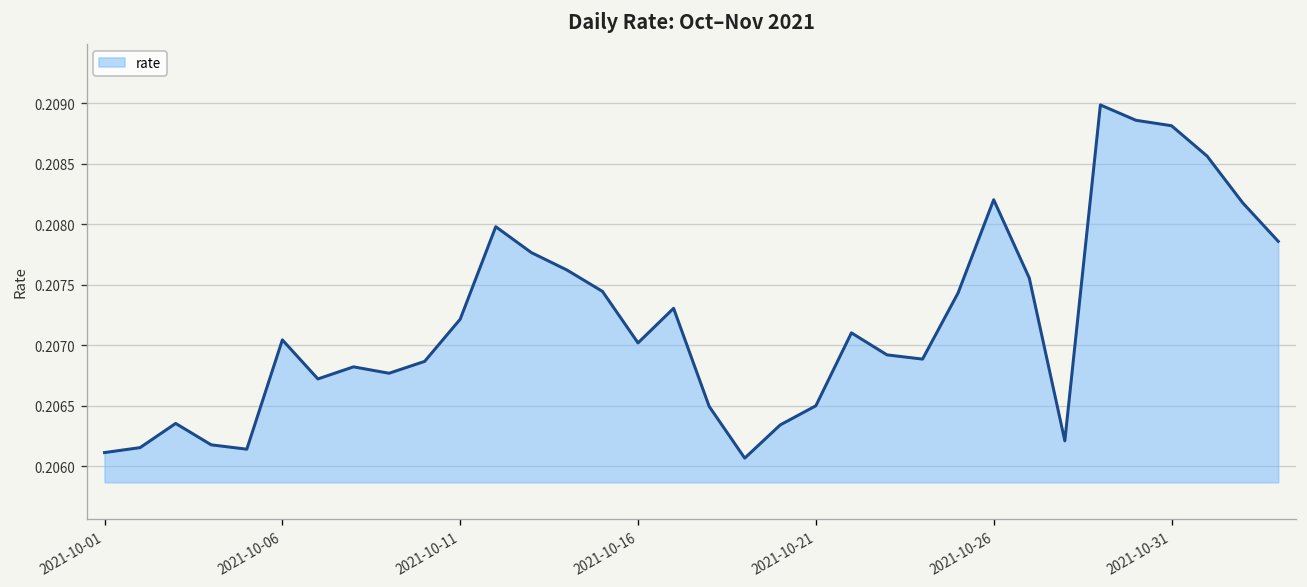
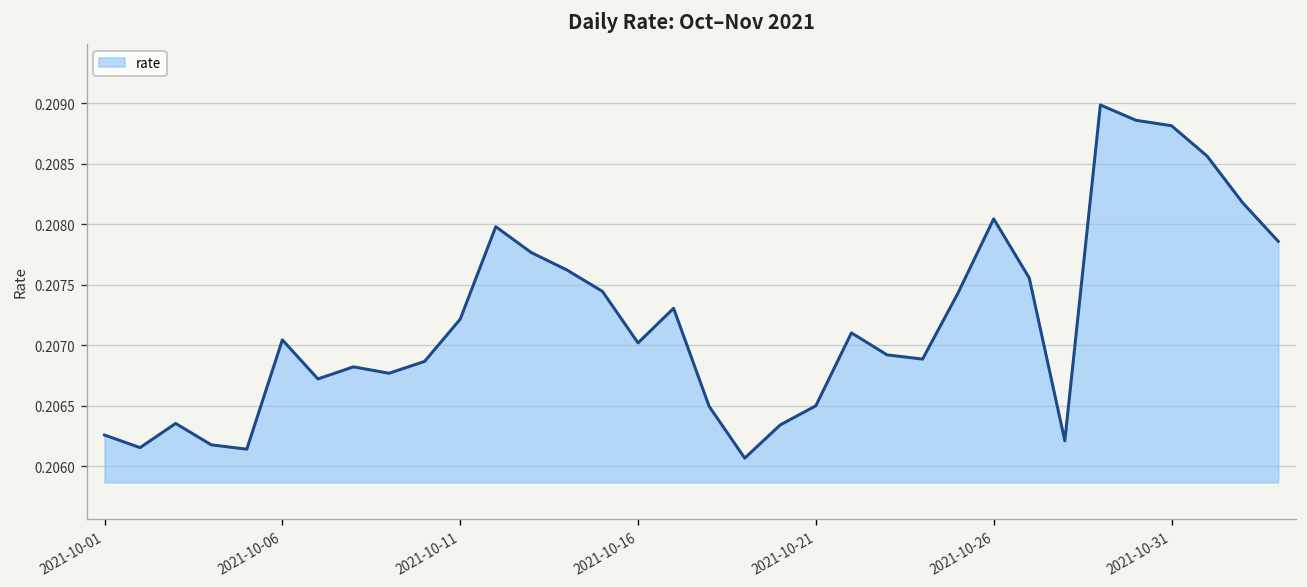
  {
-   "2021-10-01": 0.20611,
+   "2021-10-01": 0.20626,
    "2021-10-06": 0.20704,
    "2021-10-11": 0.20722,
    "2021-10-16": 0.20702,
    "2021-10-21": 0.20650,
-   "2021-10-26": 0.20820,
+   "2021-10-26": 0.20805,
    "2021-10-31": 0.20882
  }
